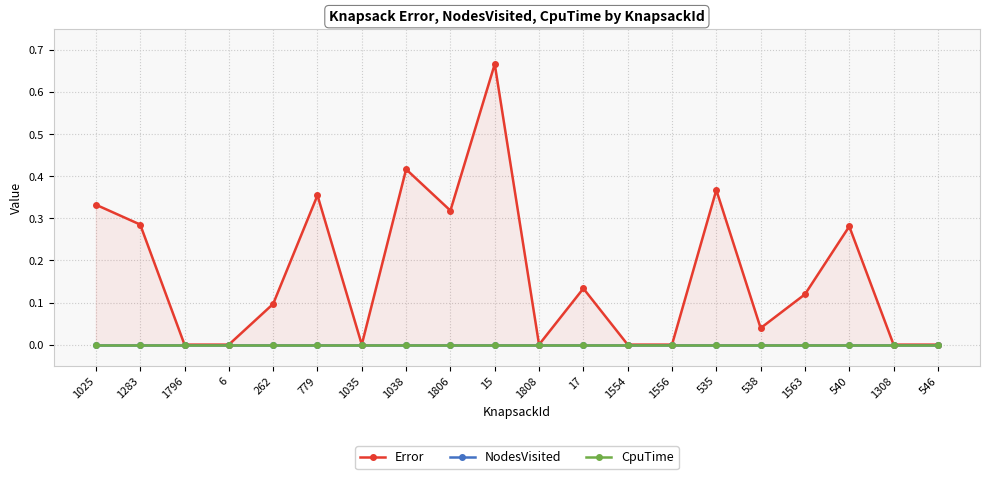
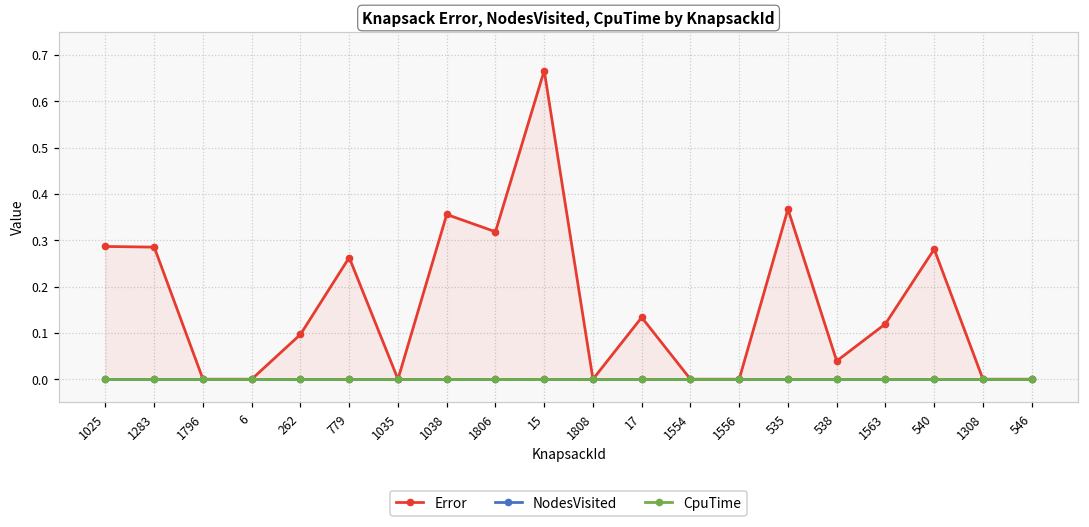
  {
    "Error": {
-     "1025": 0.33,
+     "1025": 0.29,
      "1283": 0.29,
      "262": 0.10,
-     "779": 0.35,
-     "1038": 0.42,
+     "779": 0.26,
+     "1038": 0.36,
      "1806": 0.32,
      "15": 0.67,
      "17": 0.13,
      "535": 0.37,
      "538": 0.04,
      "1563": 0.12,
      "540": 0.28
    },
    "CpuTime": {
      "1025": 0.00,
      "1283": 0.00,
      "262": 0.00,
      "779": 0.00,
      "1038": 0.00,
      "1806": 0.00,
      "15": 0.00,
      "17": 0.00,
      "535": 0.00,
      "538": 0.00,
      "1563": 0.00,
      "540": 0.00
    }
  }
